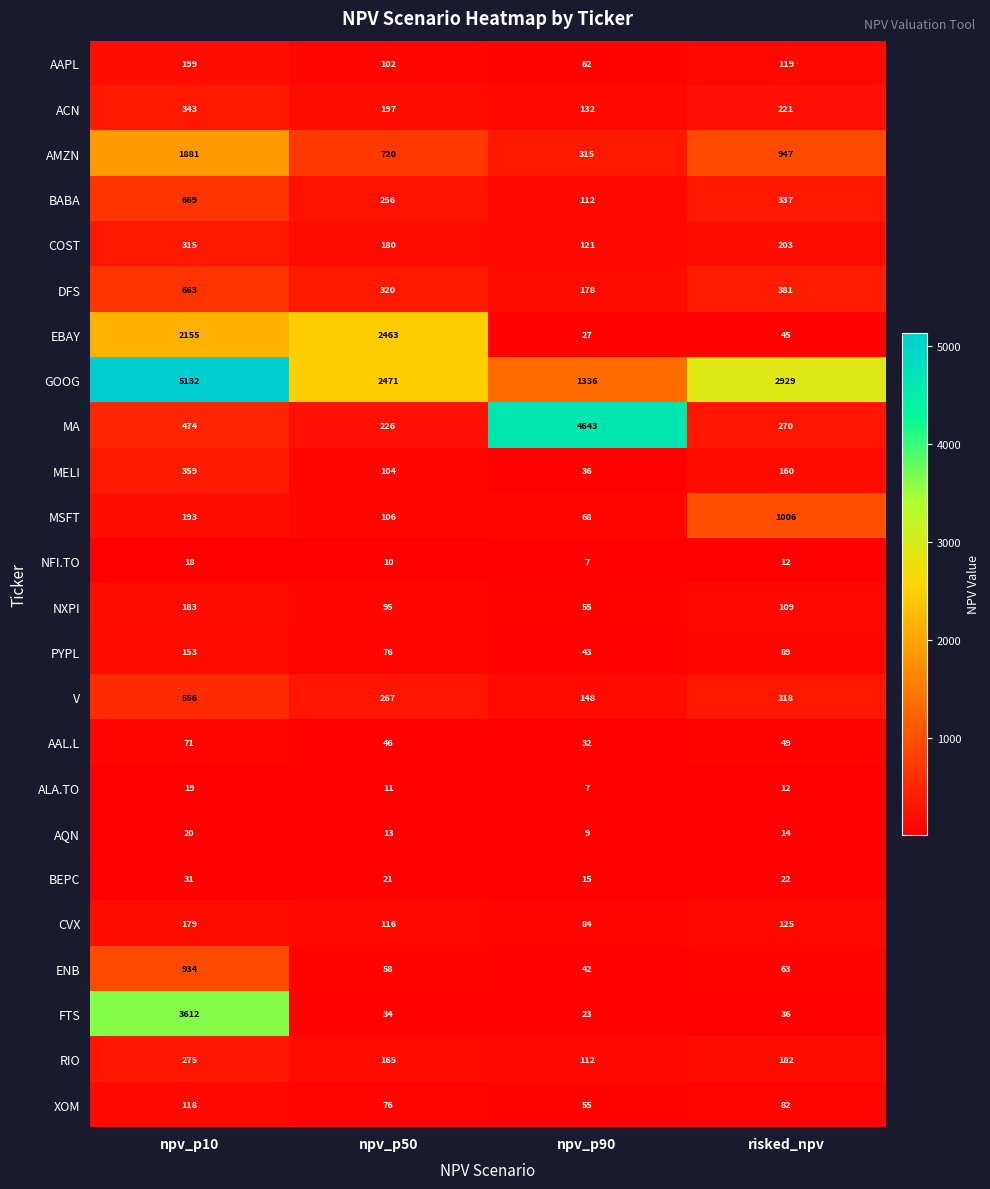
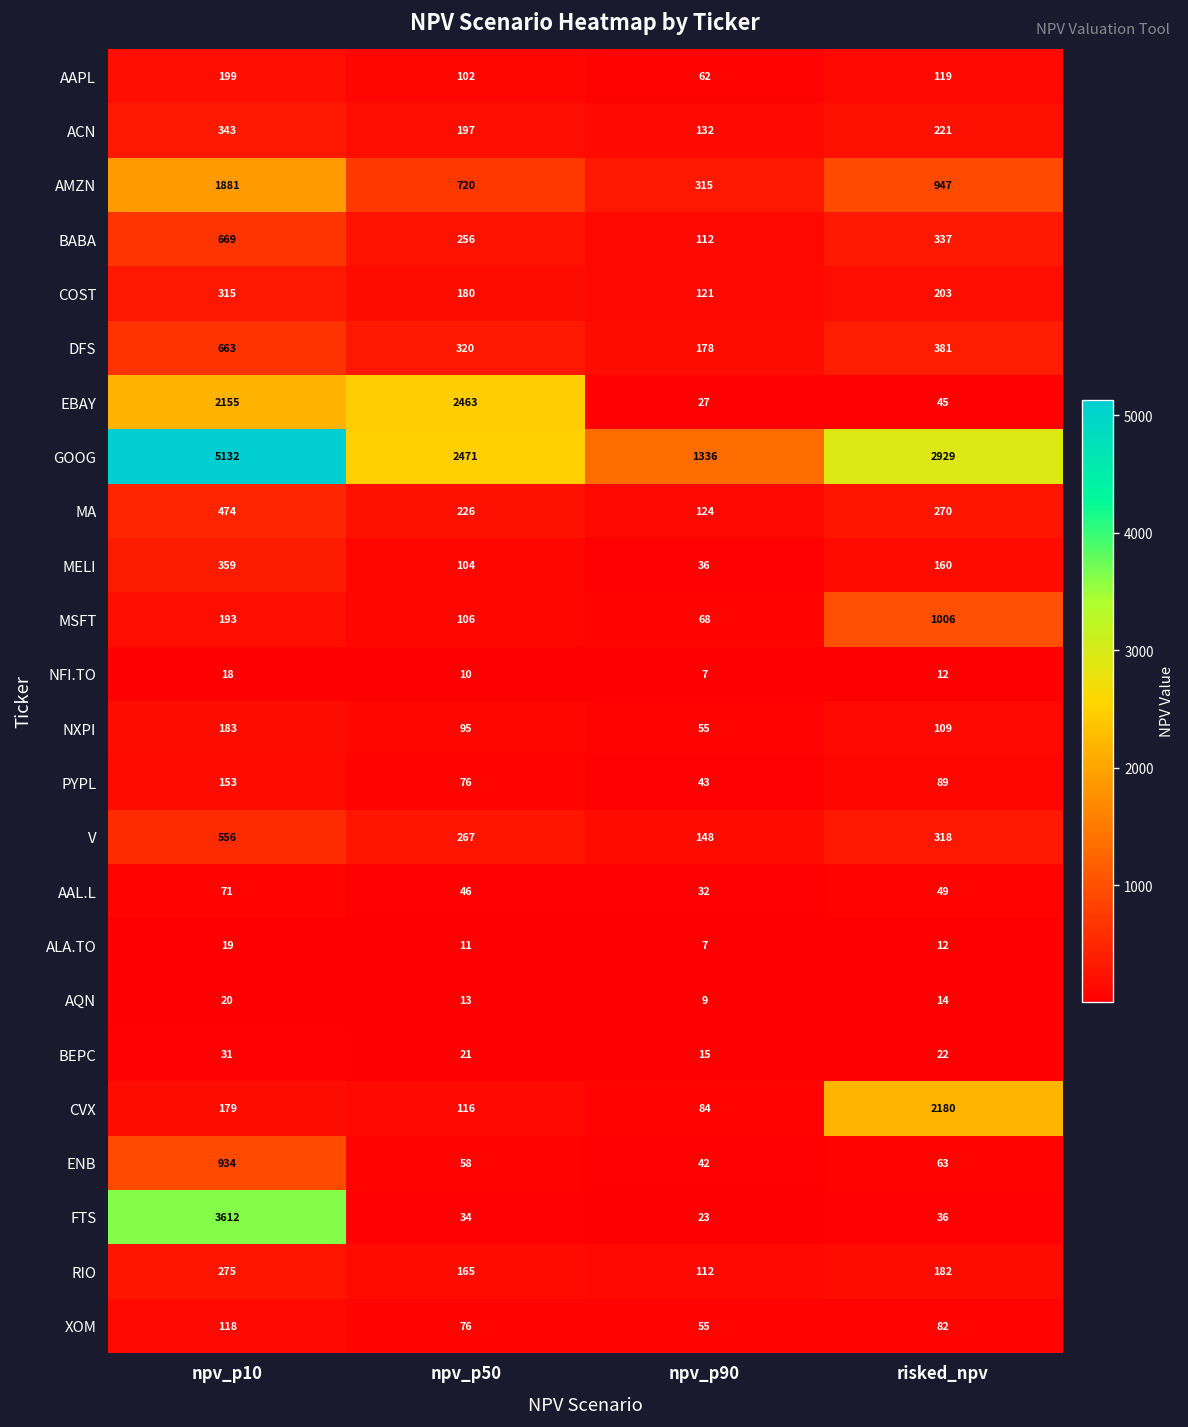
  {
    "AAPL": {
      "npv_p10": 199,
      "npv_p50": 102,
      "npv_p90": 62,
      "risked_npv": 119
    },
    "ACN": {
      "npv_p10": 343,
      "npv_p50": 197,
      "npv_p90": 132,
      "risked_npv": 221
    },
    "AMZN": {
      "npv_p10": 1881,
      "npv_p50": 720,
      "npv_p90": 315,
      "risked_npv": 947
    },
    "BABA": {
      "npv_p10": 669,
      "npv_p50": 256,
      "npv_p90": 112,
      "risked_npv": 337
    },
    "COST": {
      "npv_p10": 315,
      "npv_p50": 180,
      "npv_p90": 121,
      "risked_npv": 203
    },
    "DFS": {
      "npv_p10": 663,
      "npv_p50": 320,
      "npv_p90": 178,
      "risked_npv": 381
    },
    "EBAY": {
      "npv_p10": 2155,
      "npv_p50": 2463,
      "npv_p90": 27,
      "risked_npv": 45
    },
    "GOOG": {
      "npv_p10": 5132,
      "npv_p50": 2471,
      "npv_p90": 1336,
      "risked_npv": 2929
    },
    "MA": {
      "npv_p10": 474,
      "npv_p50": 226,
-     "npv_p90": 4643,
+     "npv_p90": 124,
      "risked_npv": 270
    },
    "MELI": {
      "npv_p10": 359,
      "npv_p50": 104,
      "npv_p90": 36,
      "risked_npv": 160
    },
    "MSFT": {
      "npv_p10": 193,
      "npv_p50": 106,
      "npv_p90": 68,
      "risked_npv": 1006
    },
    "NFI.TO": {
      "npv_p10": 18,
      "npv_p50": 10,
      "npv_p90": 7,
      "risked_npv": 12
    },
    "NXPI": {
      "npv_p10": 183,
      "npv_p50": 95,
      "npv_p90": 55,
      "risked_npv": 109
    },
    "PYPL": {
      "npv_p10": 153,
      "npv_p50": 76,
      "npv_p90": 43,
      "risked_npv": 89
    },
    "V": {
      "npv_p10": 556,
      "npv_p50": 267,
      "npv_p90": 148,
      "risked_npv": 318
    },
    "AAL.L": {
      "npv_p10": 71,
      "npv_p50": 46,
      "npv_p90": 32,
      "risked_npv": 49
    },
    "ALA.TO": {
      "npv_p10": 19,
      "npv_p50": 11,
      "npv_p90": 7,
      "risked_npv": 12
    },
    "AQN": {
      "npv_p10": 20,
      "npv_p50": 13,
      "npv_p90": 9,
      "risked_npv": 14
    },
    "BEPC": {
      "npv_p10": 31,
      "npv_p50": 21,
      "npv_p90": 15,
      "risked_npv": 22
    },
    "CVX": {
      "npv_p10": 179,
      "npv_p50": 116,
      "npv_p90": 84,
-     "risked_npv": 125
+     "risked_npv": 2180
    },
    "ENB": {
      "npv_p10": 934,
      "npv_p50": 58,
      "npv_p90": 42,
      "risked_npv": 63
    },
    "FTS": {
      "npv_p10": 3612,
      "npv_p50": 34,
      "npv_p90": 23,
      "risked_npv": 36
    },
    "RIO": {
      "npv_p10": 275,
      "npv_p50": 165,
      "npv_p90": 112,
      "risked_npv": 182
    },
    "XOM": {
      "npv_p10": 118,
      "npv_p50": 76,
      "npv_p90": 55,
      "risked_npv": 82
    }
  }
